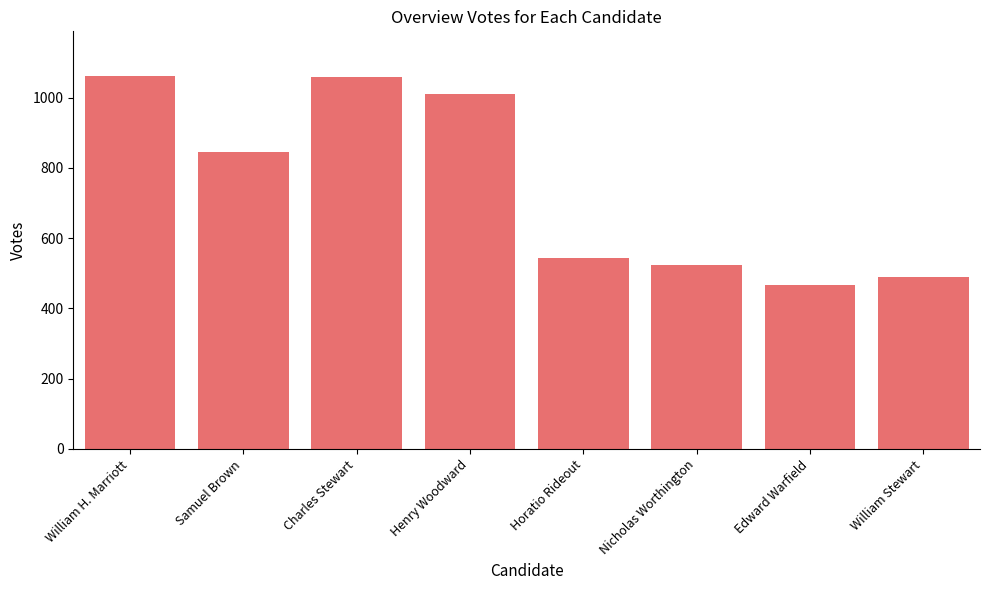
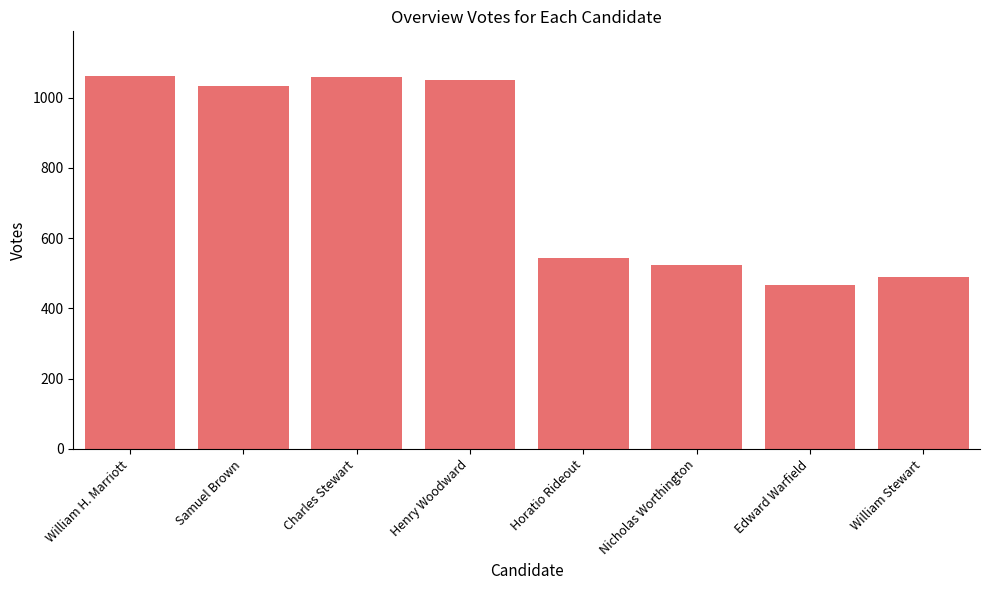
  {
    "William H. Marriott": 1060,
-   "Samuel Brown": 850,
+   "Samuel Brown": 1030,
    "Charles Stewart": 1060,
-   "Henry Woodward": 1010,
+   "Henry Woodward": 1050,
    "Horatio Rideout": 540,
    "Nicholas Worthington": 520,
    "Edward Warfield": 470,
    "William Stewart": 490
  }
